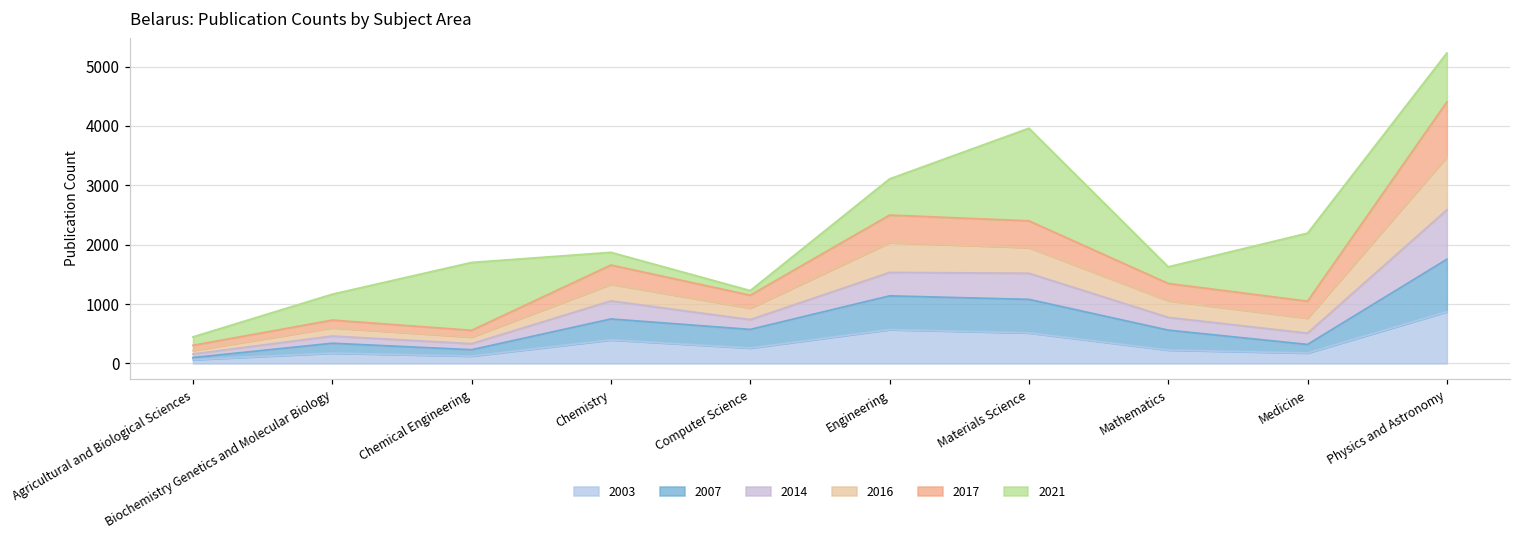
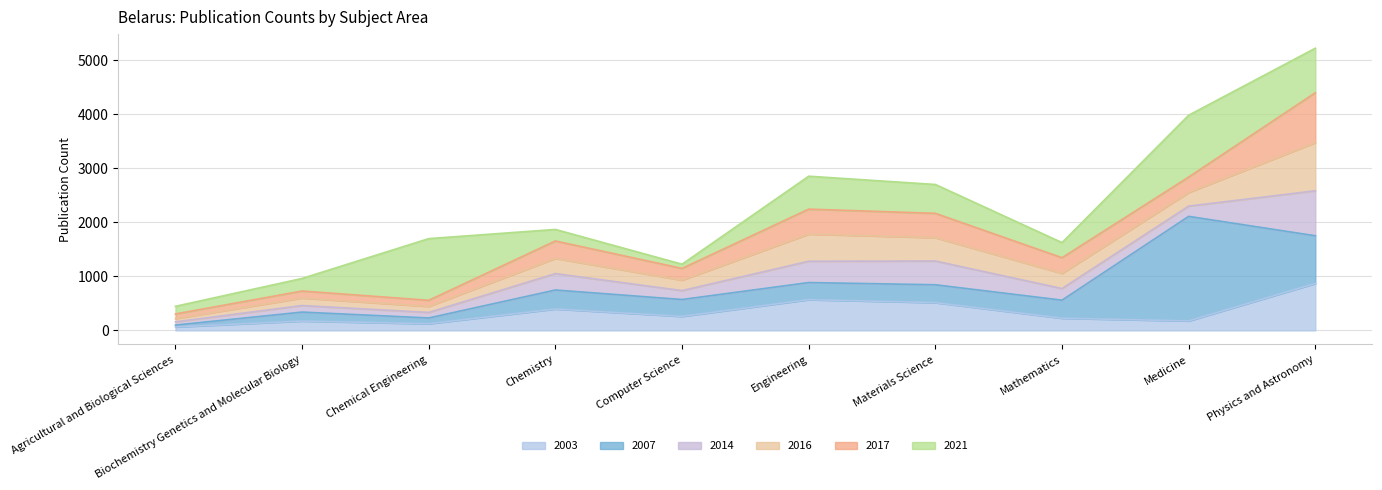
  {
    "2007": {
      "Biochemistry Genetics and Molecular Biology": 200,
      "Chemical Engineering": 100,
      "Chemistry": 400,
      "Computer Science": 300,
-     "Engineering": 600,
-     "Materials Science": 600,
+     "Engineering": 300,
+     "Materials Science": 300,
      "Mathematics": 300,
-     "Medicine": 100,
+     "Medicine": 1900,
      "Physics and Astronomy": 900
    },
    "2021": {
      "Agricultural and Biological Sciences": 100,
-     "Biochemistry Genetics and Molecular Biology": 400,
+     "Biochemistry Genetics and Molecular Biology": 200,
      "Chemical Engineering": 1100,
      "Chemistry": 200,
      "Computer Science": 100,
      "Engineering": 600,
-     "Materials Science": 1600,
+     "Materials Science": 500,
      "Mathematics": 300,
      "Medicine": 1100,
      "Physics and Astronomy": 800
    }
  }
